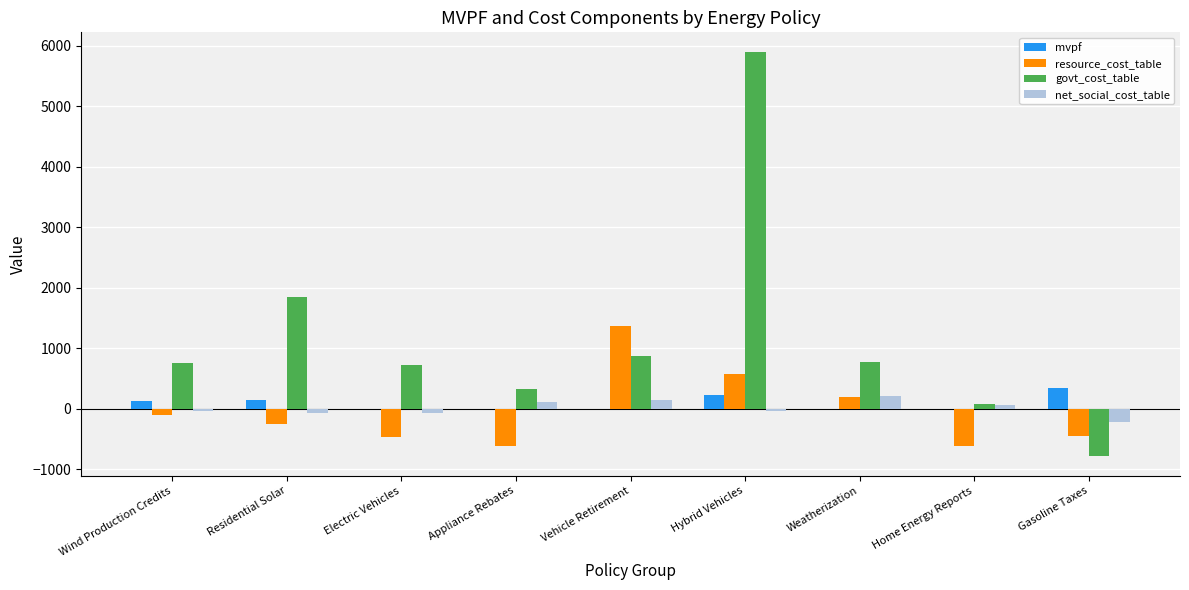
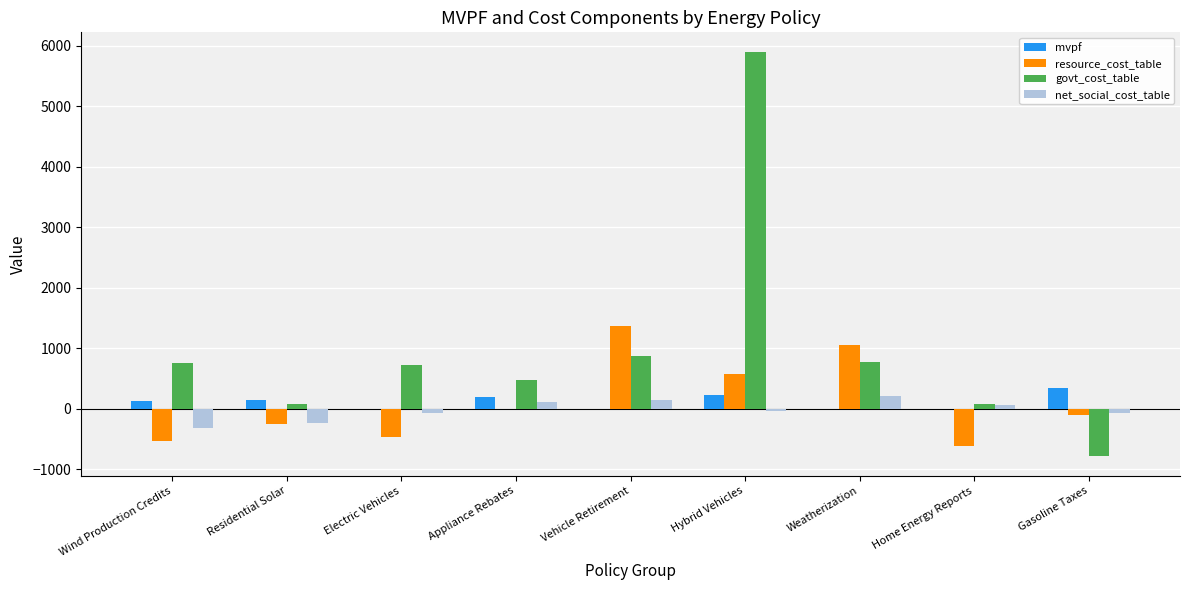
  {
    "mvpf": {
      "Wind Production Credits": 100,
      "Residential Solar": 100,
-     "Appliance Rebates": 0,
+     "Appliance Rebates": 200,
      "Hybrid Vehicles": 200,
      "Gasoline Taxes": 300
    },
    "resource_cost_table": {
-     "Wind Production Credits": -100,
+     "Wind Production Credits": -500,
      "Residential Solar": -300,
      "Electric Vehicles": -500,
-     "Appliance Rebates": -600,
+     "Appliance Rebates": 0,
      "Vehicle Retirement": 1400,
      "Hybrid Vehicles": 600,
-     "Weatherization": 200,
+     "Weatherization": 1100,
      "Home Energy Reports": -600,
-     "Gasoline Taxes": -400
+     "Gasoline Taxes": -100
    },
    "govt_cost_table": {
      "Wind Production Credits": 800,
-     "Residential Solar": 1900,
+     "Residential Solar": 100,
      "Electric Vehicles": 700,
-     "Appliance Rebates": 300,
+     "Appliance Rebates": 500,
      "Vehicle Retirement": 900,
      "Hybrid Vehicles": 5900,
      "Weatherization": 800,
      "Home Energy Reports": 100,
      "Gasoline Taxes": -800
    },
    "net_social_cost_table": {
-     "Wind Production Credits": 0,
-     "Residential Solar": -100,
+     "Wind Production Credits": -300,
+     "Residential Solar": -200,
      "Electric Vehicles": -100,
      "Appliance Rebates": 100,
      "Vehicle Retirement": 100,
      "Weatherization": 200,
      "Home Energy Reports": 100,
-     "Gasoline Taxes": -200
+     "Gasoline Taxes": -100
    }
  }
